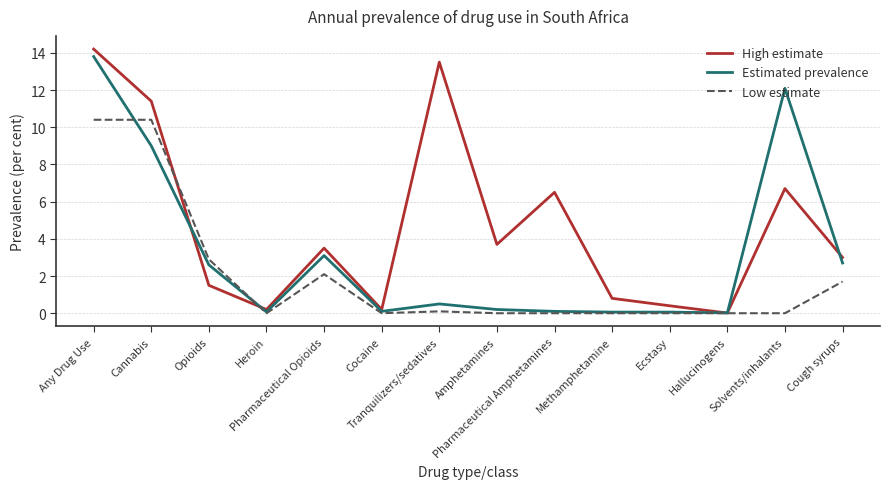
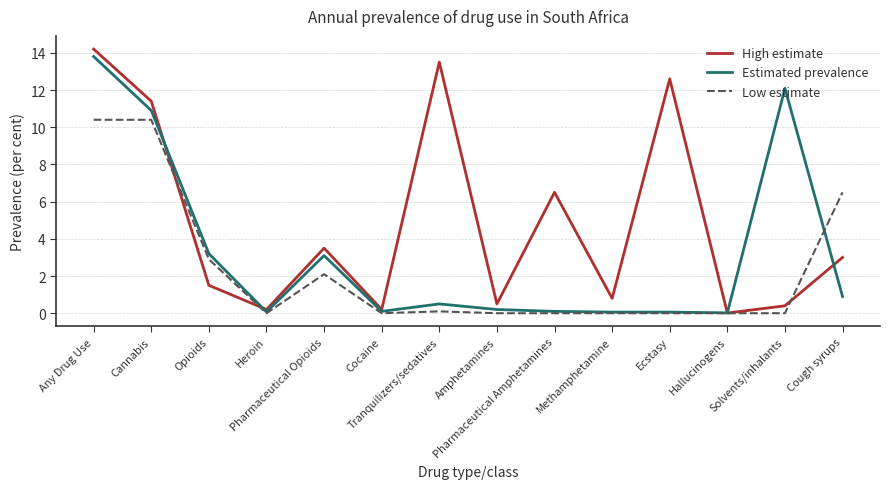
  {
    "High estimate": {
      "Any Drug Use": 14.2,
      "Cannabis": 11.4,
      "Opioids": 1.5,
      "Pharmaceutical Opioids": 3.5,
      "Tranquilizers/sedatives": 13.5,
-     "Amphetamines": 3.7,
+     "Amphetamines": 0.5,
      "Pharmaceutical Amphetamines": 6.5,
      "Methamphetamine": 0.8,
-     "Ecstasy": 0.4,
-     "Solvents/inhalants": 6.7,
+     "Ecstasy": 12.6,
+     "Solvents/inhalants": 0.4,
      "Cough syrups": 3.0
    },
    "Estimated prevalence": {
      "Any Drug Use": 13.8,
-     "Cannabis": 9.0,
-     "Opioids": 2.6,
+     "Cannabis": 10.9,
+     "Opioids": 3.2,
      "Pharmaceutical Opioids": 3.1,
      "Tranquilizers/sedatives": 0.5,
      "Amphetamines": 0.2,
      "Solvents/inhalants": 12.1,
-     "Cough syrups": 2.7
+     "Cough syrups": 0.9
    },
    "Low estimate": {
      "Any Drug Use": 10.4,
      "Cannabis": 10.4,
      "Opioids": 2.9,
      "Pharmaceutical Opioids": 2.1,
      "Tranquilizers/sedatives": 0.1,
      "Amphetamines": 0.0,
      "Solvents/inhalants": 0.0,
-     "Cough syrups": 1.7
+     "Cough syrups": 6.5
    }
  }
